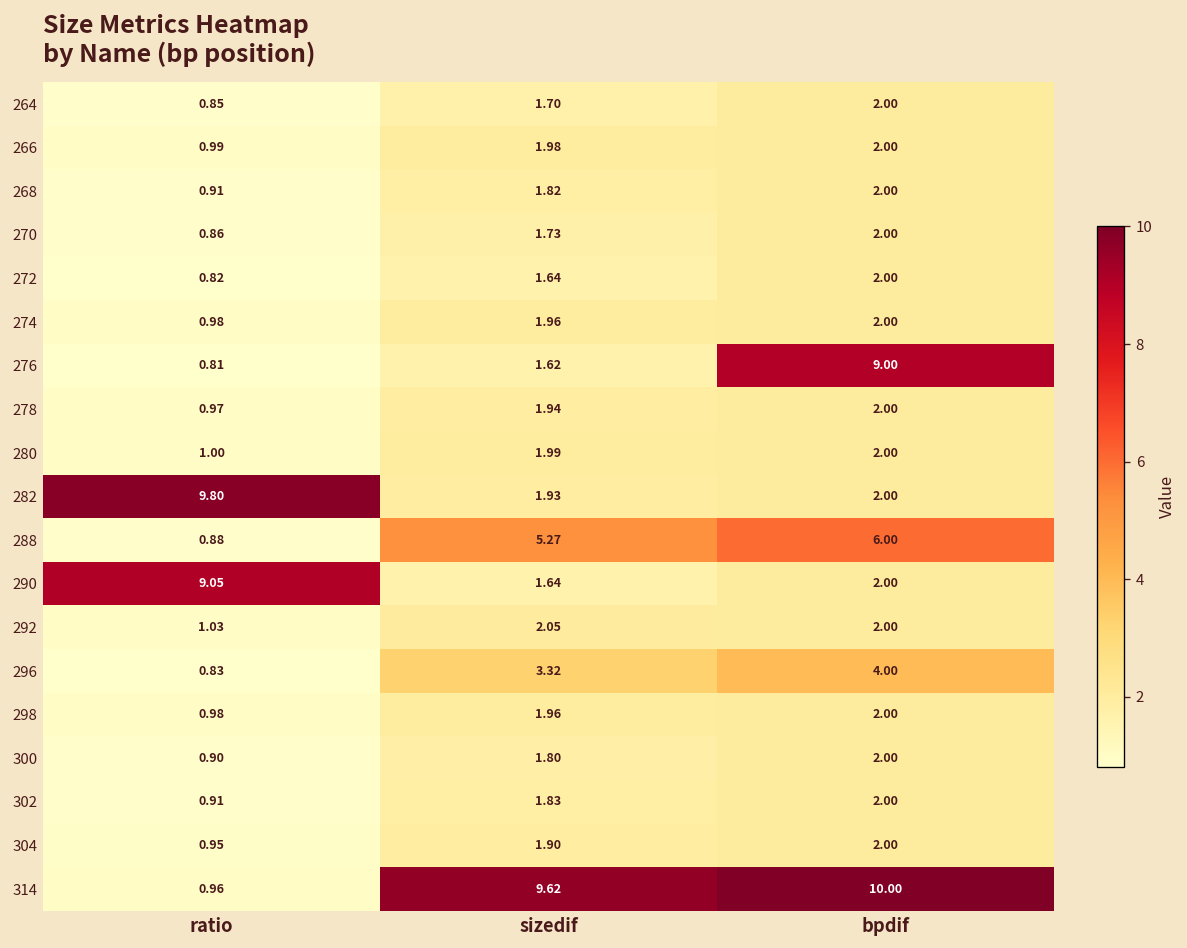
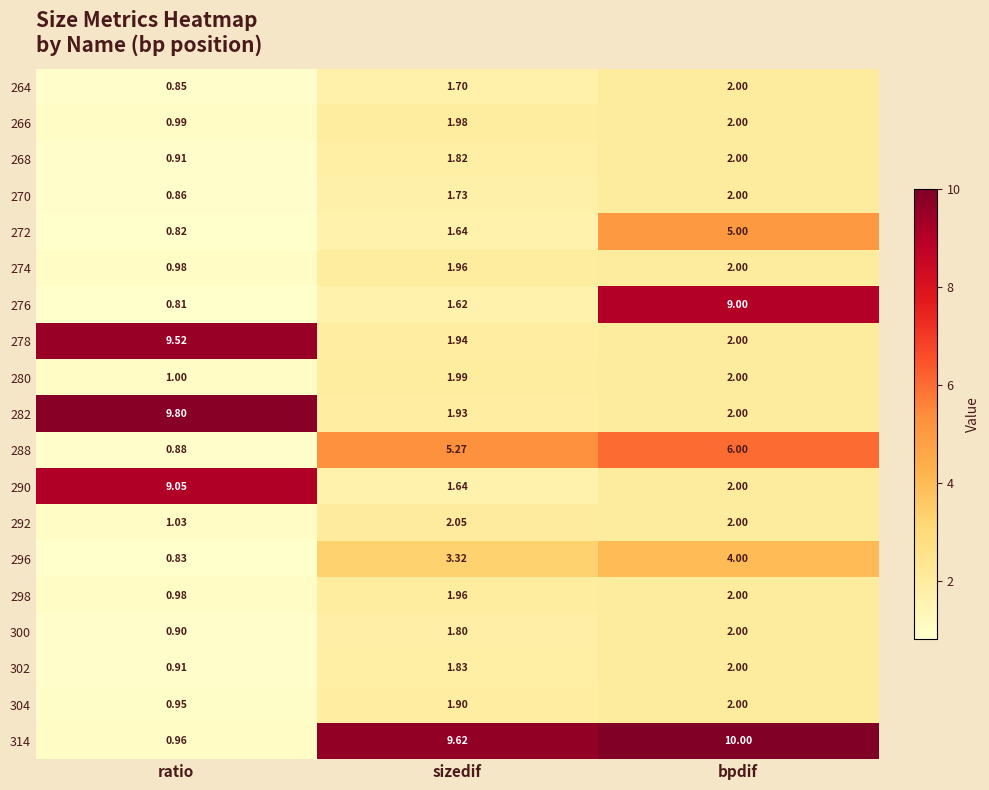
  {
    "264": {
      "ratio": 0.85,
      "sizedif": 1.70,
      "bpdif": 2.00
    },
    "266": {
      "ratio": 0.99,
      "sizedif": 1.98,
      "bpdif": 2.00
    },
    "268": {
      "ratio": 0.91,
      "sizedif": 1.82,
      "bpdif": 2.00
    },
    "270": {
      "ratio": 0.86,
      "sizedif": 1.73,
      "bpdif": 2.00
    },
    "272": {
      "ratio": 0.82,
      "sizedif": 1.64,
-     "bpdif": 2.00
+     "bpdif": 5.00
    },
    "274": {
      "ratio": 0.98,
      "sizedif": 1.96,
      "bpdif": 2.00
    },
    "276": {
      "ratio": 0.81,
      "sizedif": 1.62,
      "bpdif": 9.00
    },
    "278": {
-     "ratio": 0.97,
+     "ratio": 9.52,
      "sizedif": 1.94,
      "bpdif": 2.00
    },
    "280": {
      "ratio": 1.00,
      "sizedif": 1.99,
      "bpdif": 2.00
    },
    "282": {
      "ratio": 9.80,
      "sizedif": 1.93,
      "bpdif": 2.00
    },
    "288": {
      "ratio": 0.88,
      "sizedif": 5.27,
      "bpdif": 6.00
    },
    "290": {
      "ratio": 9.05,
      "sizedif": 1.64,
      "bpdif": 2.00
    },
    "292": {
      "ratio": 1.03,
      "sizedif": 2.05,
      "bpdif": 2.00
    },
    "296": {
      "ratio": 0.83,
      "sizedif": 3.32,
      "bpdif": 4.00
    },
    "298": {
      "ratio": 0.98,
      "sizedif": 1.96,
      "bpdif": 2.00
    },
    "300": {
      "ratio": 0.90,
      "sizedif": 1.80,
      "bpdif": 2.00
    },
    "302": {
      "ratio": 0.91,
      "sizedif": 1.83,
      "bpdif": 2.00
    },
    "304": {
      "ratio": 0.95,
      "sizedif": 1.90,
      "bpdif": 2.00
    },
    "314": {
      "ratio": 0.96,
      "sizedif": 9.62,
      "bpdif": 10.00
    }
  }
